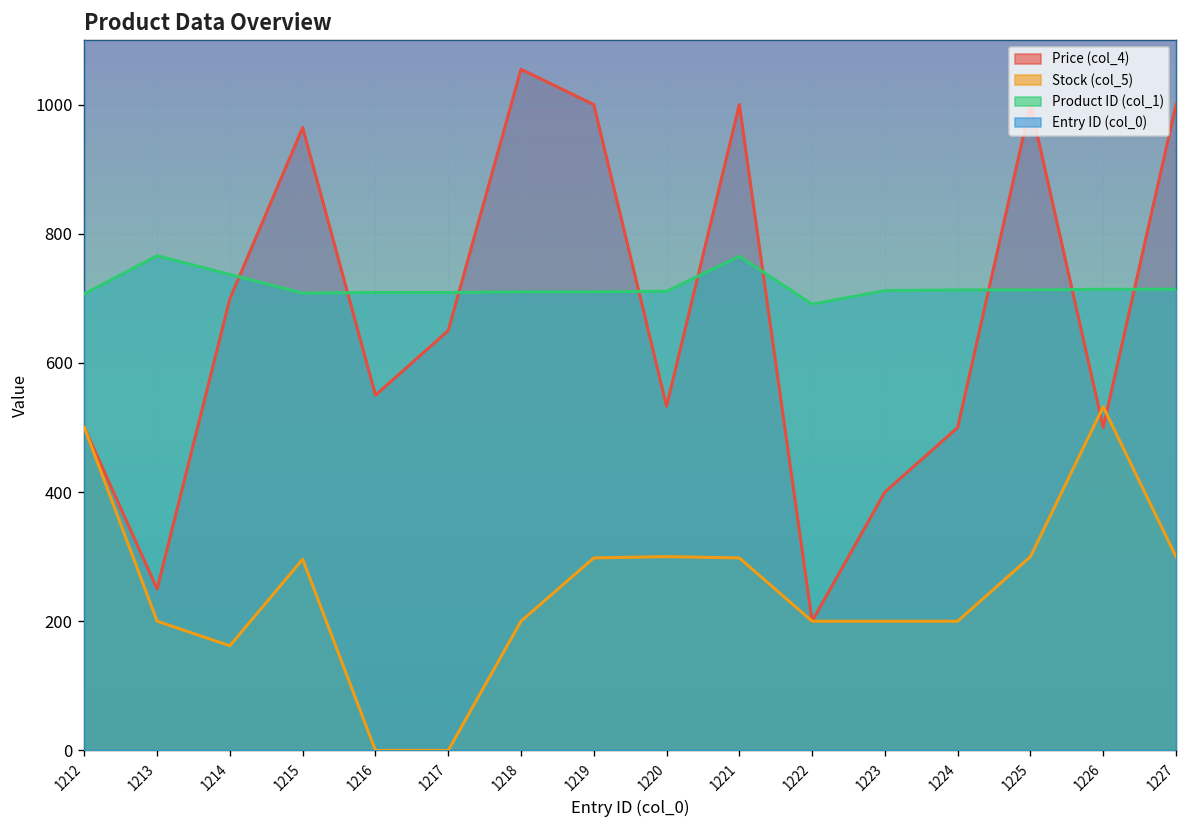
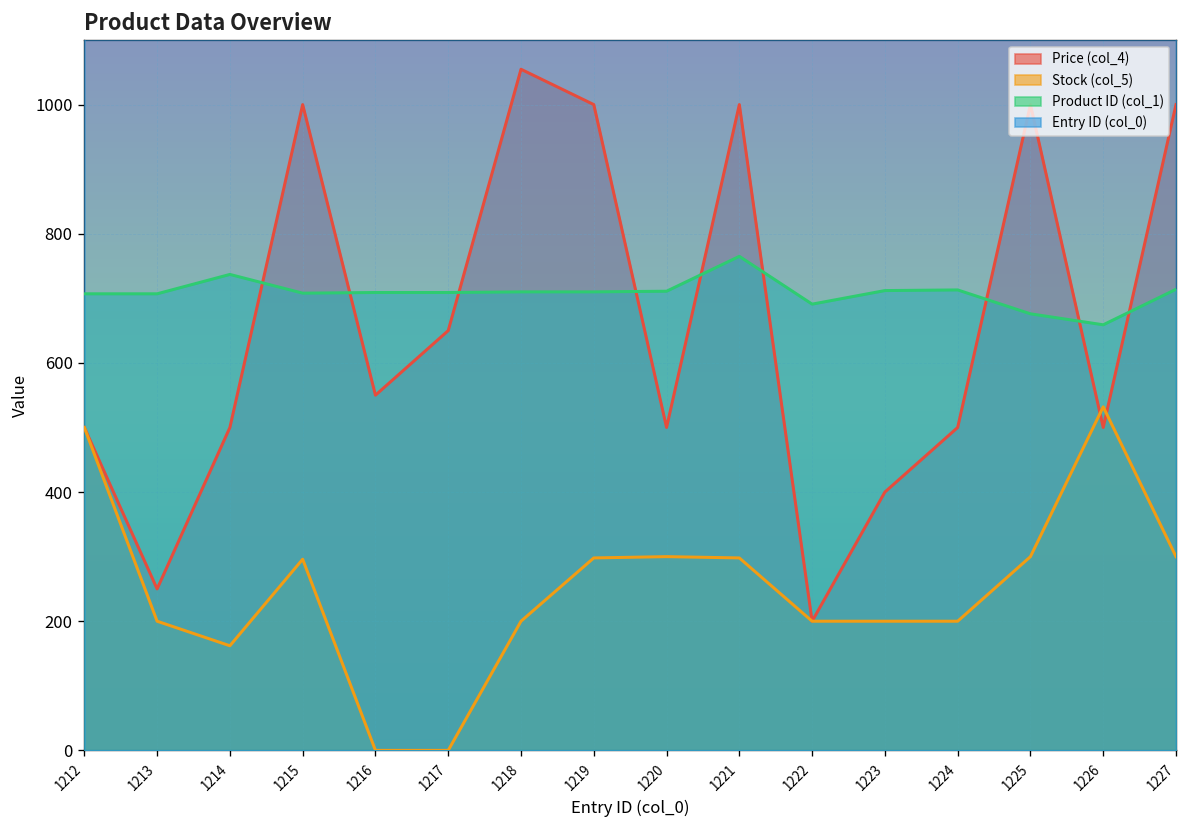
  {
    "Price (col_4)": {
      "1213": 250,
-     "1214": 700,
-     "1215": 960,
+     "1214": 500,
+     "1215": 1000,
      "1216": 550,
      "1217": 650,
      "1218": 1050,
      "1219": 1000,
-     "1220": 530,
+     "1220": 500,
      "1221": 1000,
      "1223": 400,
      "1224": 500,
      "1226": 500,
      "1227": 1000
    },
    "Stock (col_5)": {
      "1213": 200,
      "1214": 160,
      "1215": 300,
      "1216": 0,
      "1217": 0,
      "1218": 200,
      "1219": 300,
      "1220": 300,
      "1221": 300,
      "1223": 200,
      "1224": 200,
      "1225": 300,
      "1226": 530,
      "1227": 300
    },
    "Product ID (col_1)": {
      "1212": 710,
-     "1213": 770,
+     "1213": 710,
      "1214": 740,
      "1215": 710,
      "1216": 710,
      "1217": 710,
      "1218": 710,
      "1219": 710,
      "1220": 710,
      "1221": 770,
      "1222": 690,
      "1223": 710,
      "1224": 710,
-     "1225": 710,
-     "1226": 710,
+     "1225": 680,
+     "1226": 660,
      "1227": 710
    }
  }
